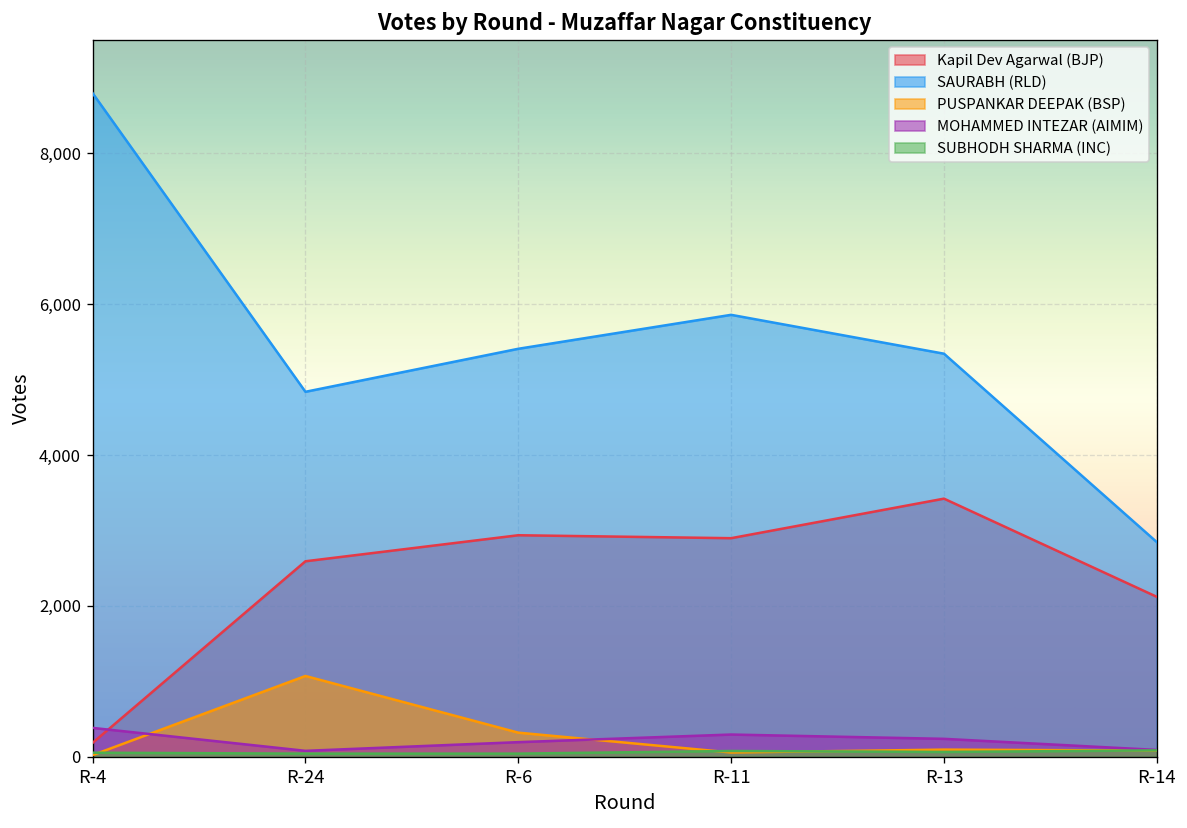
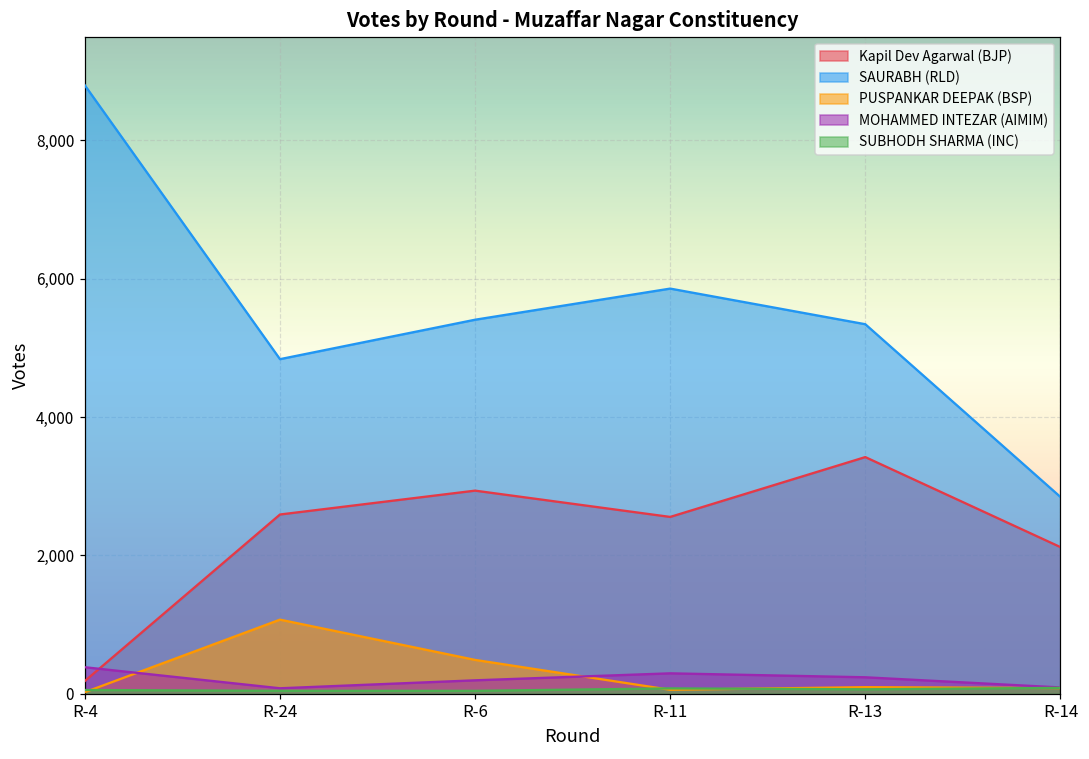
  {
    "Kapil Dev Agarwal (BJP)": {
      "R-4": "200",
      "R-24": "2,600",
      "R-6": "2,900",
-     "R-11": "2,900",
+     "R-11": "2,600",
      "R-13": "3,400",
      "R-14": "2,100"
    },
    "SAURABH (RLD)": {
      "R-4": "8,800",
      "R-24": "4,800",
      "R-6": "5,400",
      "R-11": "5,900",
      "R-13": "5,300",
      "R-14": "2,800"
    },
    "PUSPANKAR DEEPAK (BSP)": {
      "R-24": "1,100",
-     "R-6": "300"
+     "R-6": "500"
    },
    "MOHAMMED INTEZAR (AIMIM)": {
      "R-4": "400",
      "R-6": "200",
      "R-11": "300",
      "R-13": "200"
    },
    "SUBHODH SHARMA (INC)": {
      "R-6": "0"
    }
  }
